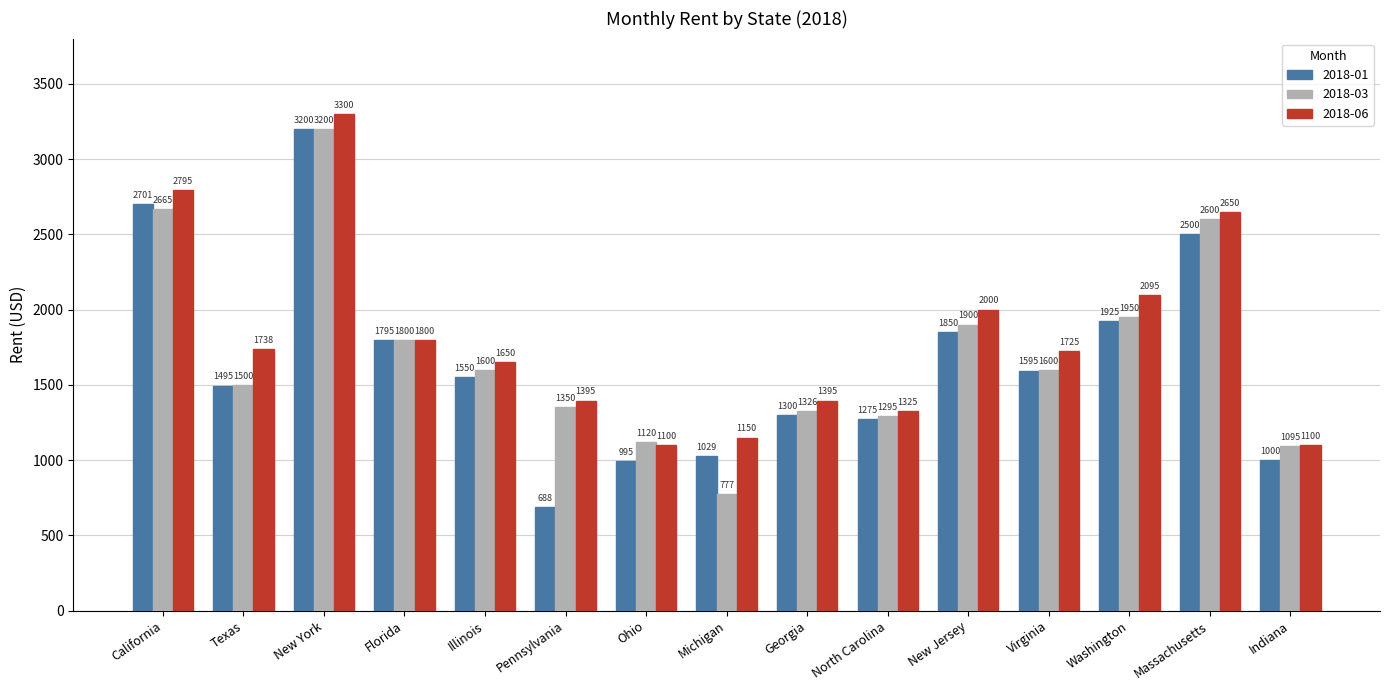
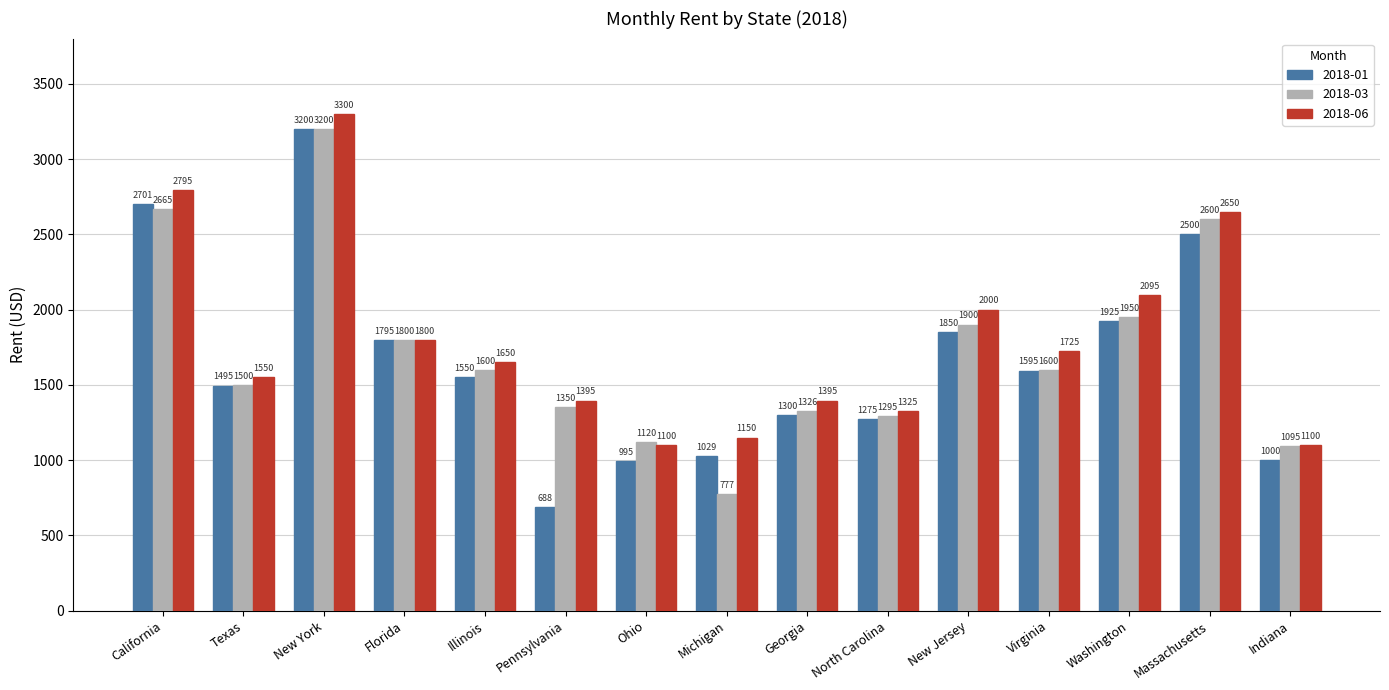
  {
    "2018-01": {
      "California": 2701,
      "Texas": 1495,
      "New York": 3200,
      "Florida": 1795,
      "Illinois": 1550,
      "Pennsylvania": 688,
      "Ohio": 995,
      "Michigan": 1029,
      "Georgia": 1300,
      "North Carolina": 1275,
      "New Jersey": 1850,
      "Virginia": 1595,
      "Washington": 1925,
      "Massachusetts": 2500,
      "Indiana": 1000
    },
    "2018-03": {
      "California": 2665,
      "Texas": 1500,
      "New York": 3200,
      "Florida": 1800,
      "Illinois": 1600,
      "Pennsylvania": 1350,
      "Ohio": 1120,
      "Michigan": 777,
      "Georgia": 1326,
      "North Carolina": 1295,
      "New Jersey": 1900,
      "Virginia": 1600,
      "Washington": 1950,
      "Massachusetts": 2600,
      "Indiana": 1095
    },
    "2018-06": {
      "California": 2795,
-     "Texas": 1738,
+     "Texas": 1550,
      "New York": 3300,
      "Florida": 1800,
      "Illinois": 1650,
      "Pennsylvania": 1395,
      "Ohio": 1100,
      "Michigan": 1150,
      "Georgia": 1395,
      "North Carolina": 1325,
      "New Jersey": 2000,
      "Virginia": 1725,
      "Washington": 2095,
      "Massachusetts": 2650,
      "Indiana": 1100
    }
  }
